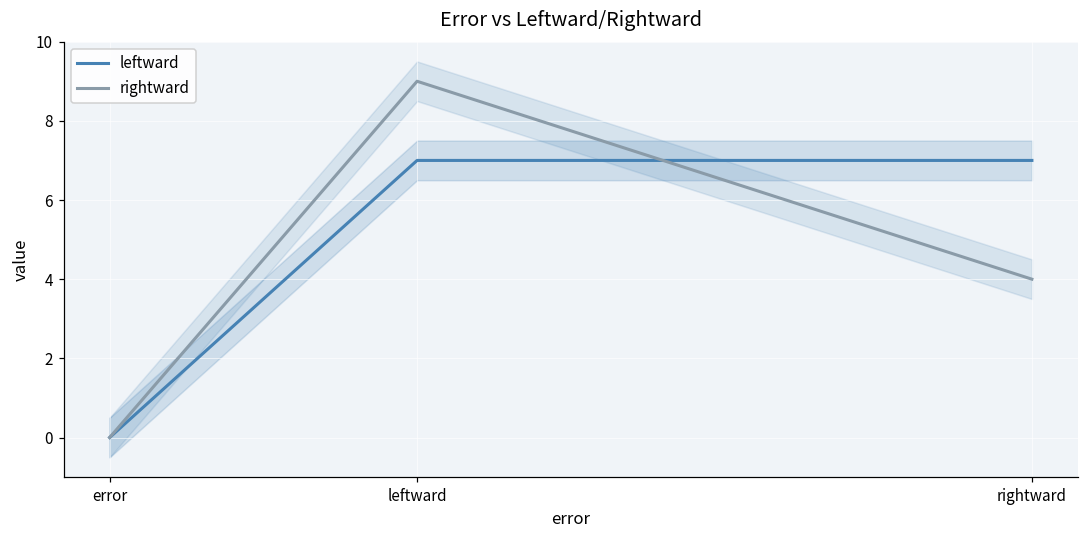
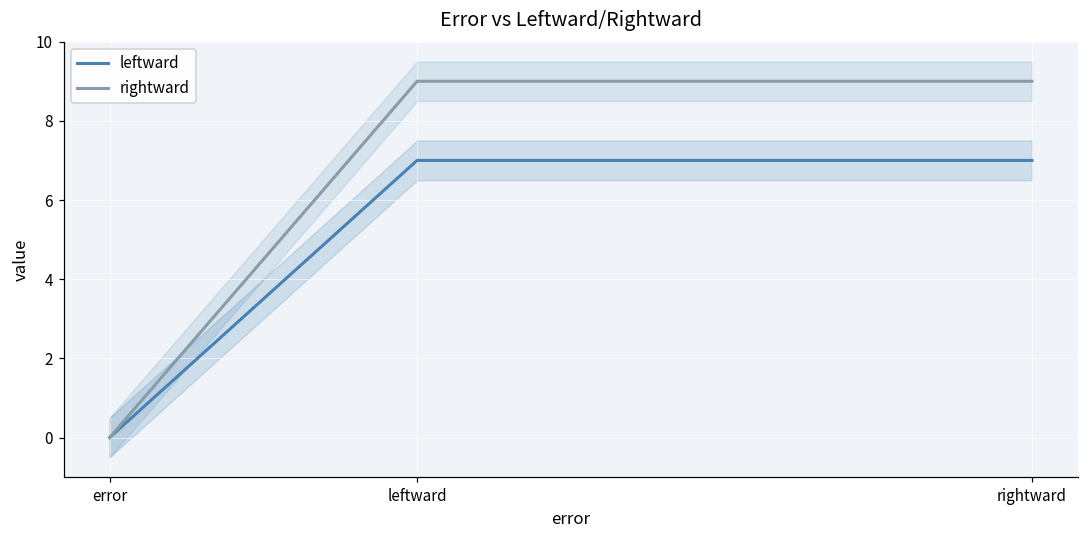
  {
    "rightward": {
      "leftward": 9,
-     "rightward": 4
+     "rightward": 9
    }
  }
